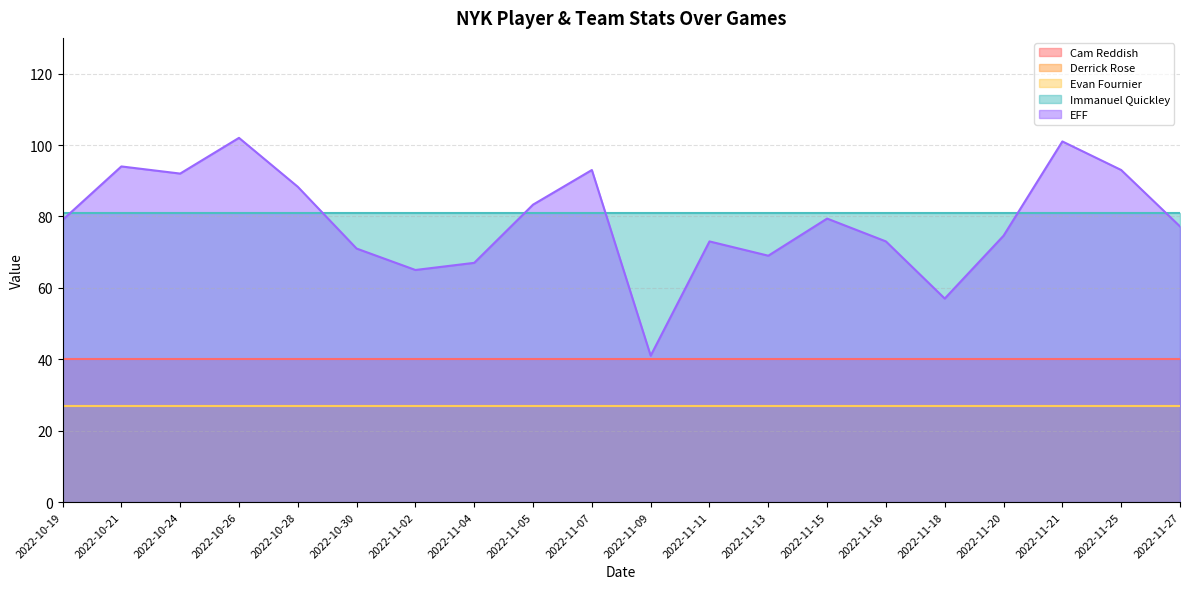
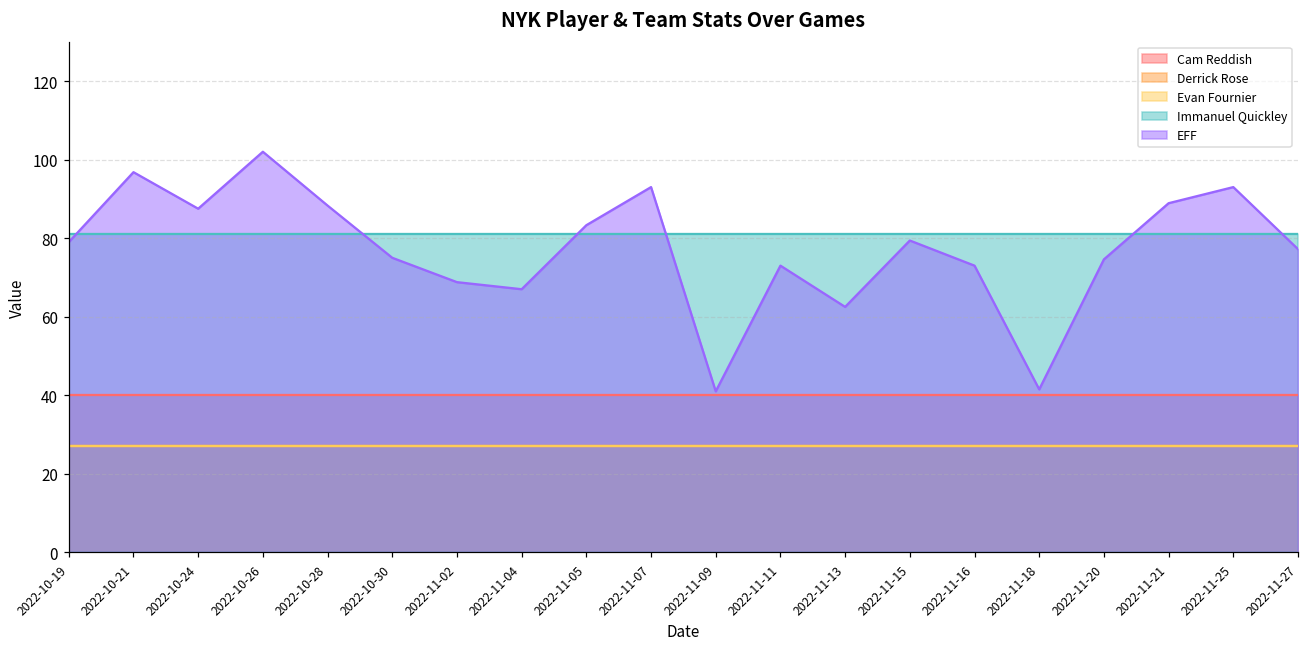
  {
    "Cam Reddish": {
      "2022-10-19": 40,
      "2022-10-21": 40,
      "2022-10-24": 40,
      "2022-10-26": 40,
      "2022-10-28": 40,
      "2022-10-30": 40,
      "2022-11-02": 40,
      "2022-11-04": 40,
      "2022-11-05": 40,
      "2022-11-07": 40,
      "2022-11-09": 40,
      "2022-11-11": 40,
      "2022-11-13": 40,
      "2022-11-15": 40,
      "2022-11-16": 40,
      "2022-11-18": 40,
      "2022-11-20": 40,
      "2022-11-21": 40,
      "2022-11-25": 40,
      "2022-11-27": 40
    },
    "Evan Fournier": {
      "2022-10-19": 27,
      "2022-10-21": 27,
      "2022-10-24": 27,
      "2022-10-26": 27,
      "2022-10-28": 27,
      "2022-10-30": 27,
      "2022-11-02": 27,
      "2022-11-04": 27,
      "2022-11-05": 27,
      "2022-11-07": 27,
      "2022-11-09": 27,
      "2022-11-11": 27,
      "2022-11-13": 27,
      "2022-11-15": 27,
      "2022-11-16": 27,
      "2022-11-18": 27,
      "2022-11-20": 27,
      "2022-11-21": 27,
      "2022-11-25": 27,
      "2022-11-27": 27
    },
    "Immanuel Quickley": {
      "2022-10-19": 81,
      "2022-10-21": 81,
      "2022-10-24": 81,
      "2022-10-26": 81,
      "2022-10-28": 81,
      "2022-10-30": 81,
      "2022-11-02": 81,
      "2022-11-04": 81,
      "2022-11-05": 81,
      "2022-11-07": 81,
      "2022-11-09": 81,
      "2022-11-11": 81,
      "2022-11-13": 81,
      "2022-11-15": 81,
      "2022-11-16": 81,
      "2022-11-18": 81,
      "2022-11-20": 81,
      "2022-11-21": 81,
      "2022-11-25": 81,
      "2022-11-27": 81
    },
    "EFF": {
      "2022-10-19": 79,
-     "2022-10-21": 94,
-     "2022-10-24": 92,
+     "2022-10-21": 97,
+     "2022-10-24": 88,
      "2022-10-26": 102,
      "2022-10-28": 88,
-     "2022-10-30": 71,
-     "2022-11-02": 65,
+     "2022-10-30": 75,
+     "2022-11-02": 69,
      "2022-11-04": 67,
      "2022-11-05": 83,
      "2022-11-07": 93,
      "2022-11-09": 41,
      "2022-11-11": 73,
-     "2022-11-13": 69,
+     "2022-11-13": 63,
      "2022-11-15": 79,
      "2022-11-16": 73,
-     "2022-11-18": 57,
+     "2022-11-18": 42,
      "2022-11-20": 75,
-     "2022-11-21": 101,
+     "2022-11-21": 89,
      "2022-11-25": 93,
      "2022-11-27": 77
    }
  }
